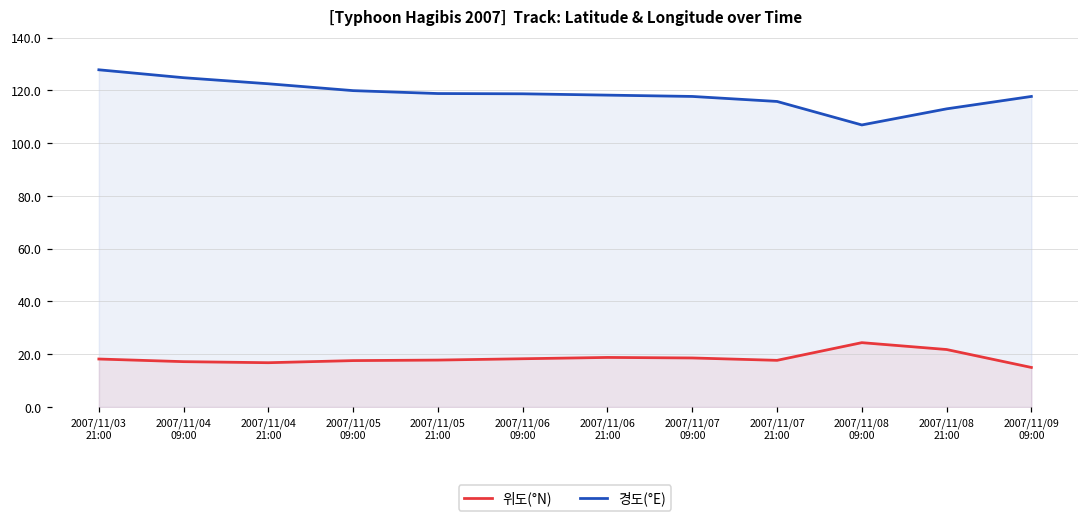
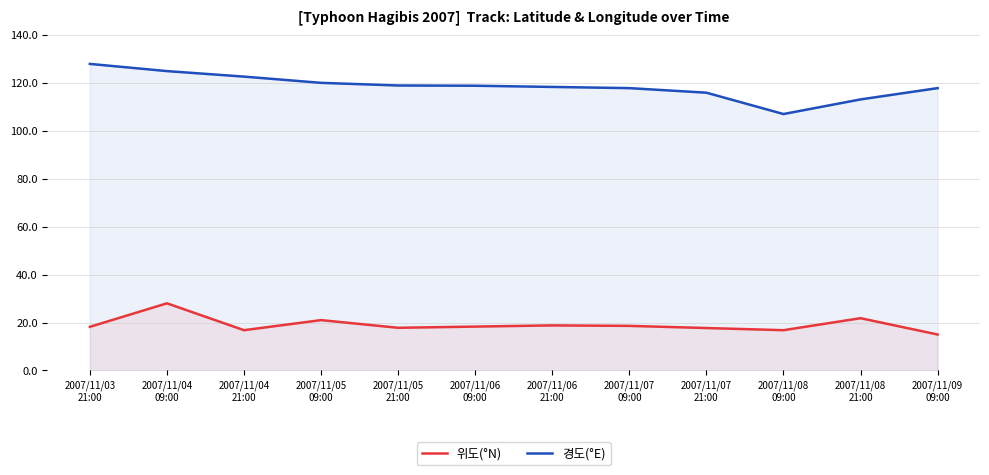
  {
    "위도(°N)": {
      "2007/11/03 21:00": 18,
-     "2007/11/04 09:00": 17,
+     "2007/11/04 09:00": 28,
      "2007/11/04 21:00": 17,
-     "2007/11/05 09:00": 18,
+     "2007/11/05 09:00": 21,
      "2007/11/05 21:00": 18,
      "2007/11/06 09:00": 18,
      "2007/11/06 21:00": 19,
      "2007/11/07 09:00": 19,
      "2007/11/07 21:00": 18,
-     "2007/11/08 09:00": 24,
+     "2007/11/08 09:00": 17,
      "2007/11/08 21:00": 22,
      "2007/11/09 09:00": 15
    },
    "경도(°E)": {
      "2007/11/03 21:00": 128,
      "2007/11/04 09:00": 125,
      "2007/11/04 21:00": 123,
      "2007/11/05 09:00": 120,
      "2007/11/05 21:00": 119,
      "2007/11/06 09:00": 119,
      "2007/11/06 21:00": 118,
      "2007/11/07 09:00": 118,
      "2007/11/07 21:00": 116,
      "2007/11/08 09:00": 107,
      "2007/11/08 21:00": 113,
      "2007/11/09 09:00": 118
    }
  }
